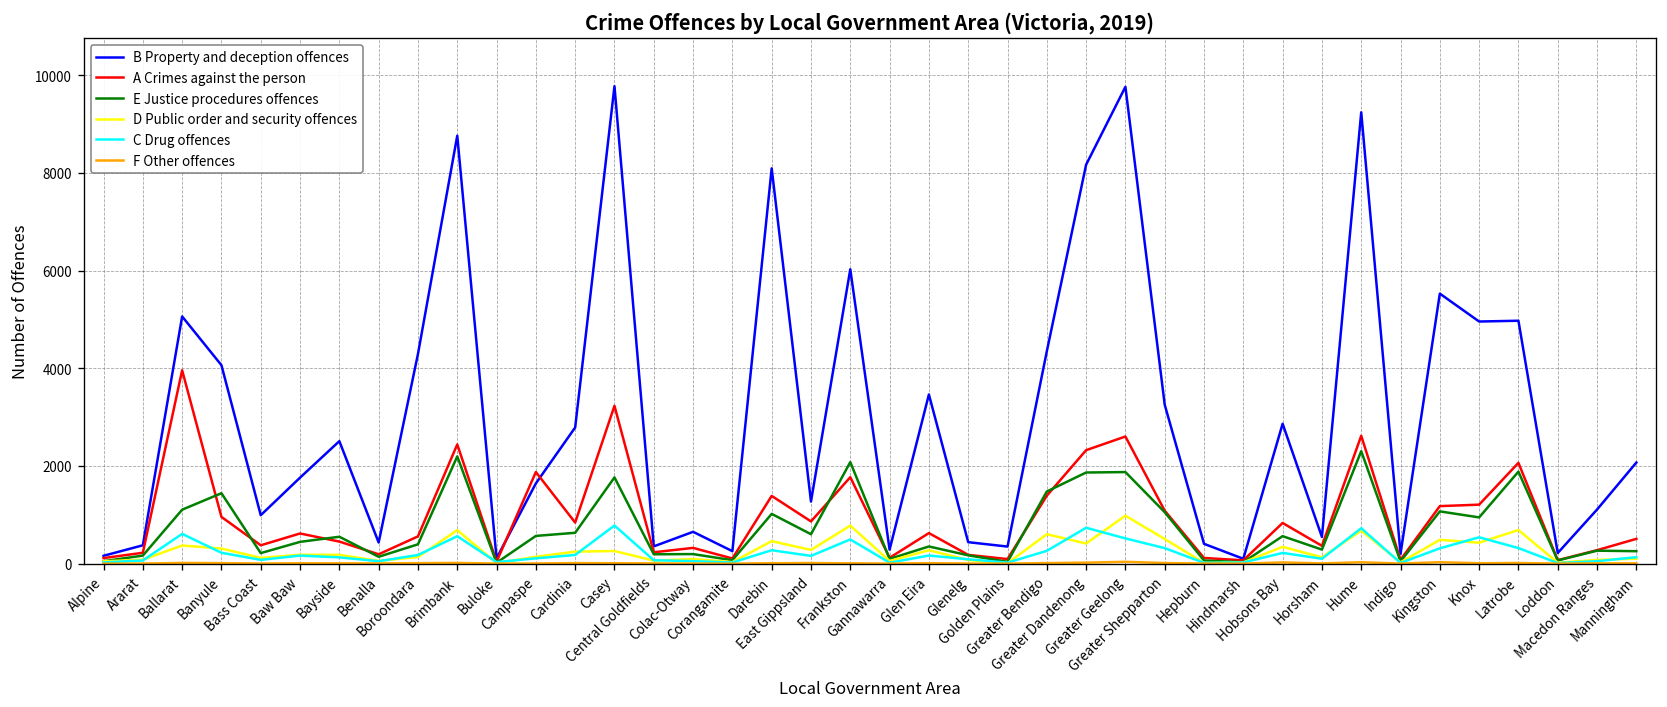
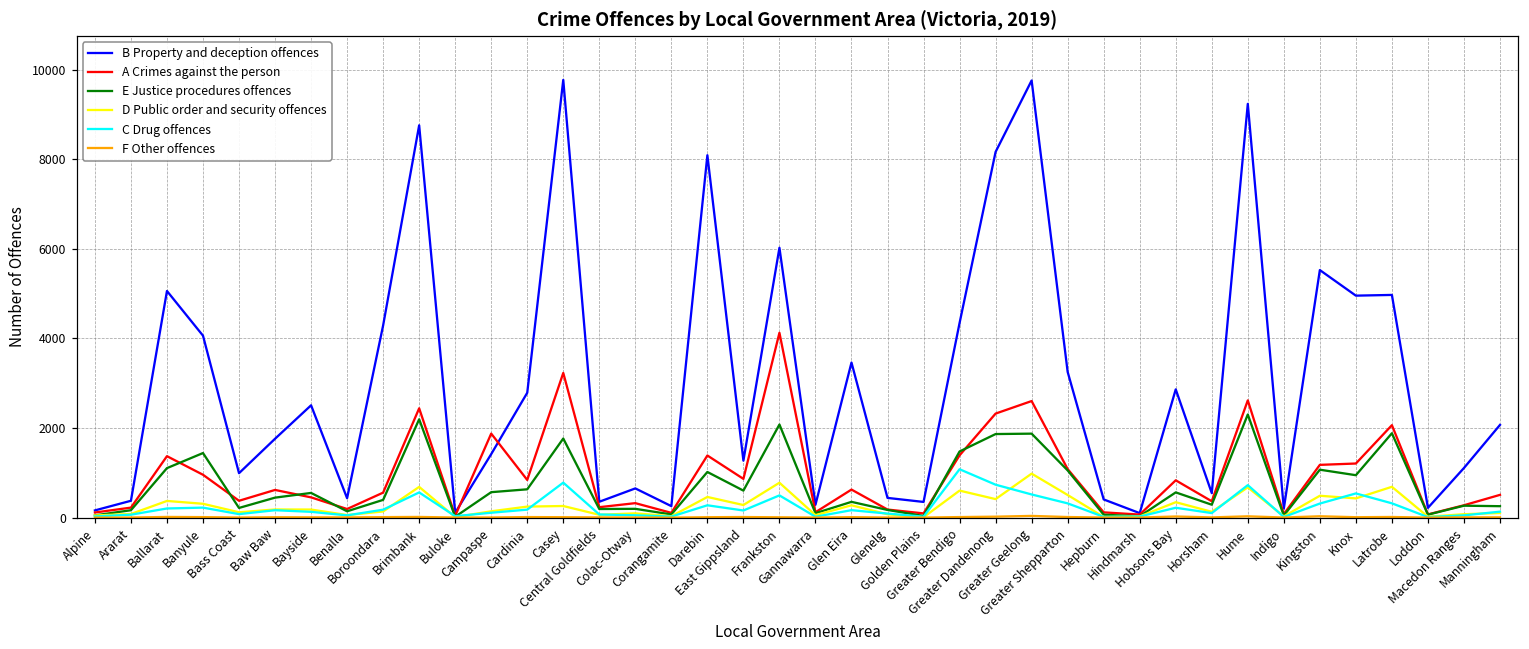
  {
    "B Property and deception offences": {
      "Ararat": 400,
      "Ballarat": 5100,
      "Banyule": 4100,
      "Bass Coast": 1000,
      "Baw Baw": 1800,
      "Bayside": 2500,
      "Benalla": 400,
      "Boroondara": 4300,
      "Brimbank": 8800,
      "Buloke": 100,
-     "Campaspe": 1600,
+     "Campaspe": 1400,
      "Cardinia": 2800,
      "Casey": 9800,
      "Central Goldfields": 400,
      "Colac-Otway": 700,
      "Corangamite": 300,
      "Darebin": 8100,
      "East Gippsland": 1300,
      "Frankston": 6000,
      "Gannawarra": 300,
      "Glen Eira": 3500,
      "Glenelg": 400,
      "Golden Plains": 400,
      "Greater Bendigo": 4300,
      "Greater Dandenong": 8200,
      "Greater Geelong": 9800,
      "Greater Shepparton": 3300,
      "Hepburn": 400,
      "Hobsons Bay": 2900,
      "Horsham": 500,
      "Hume": 9200,
      "Indigo": 200,
      "Kingston": 5500,
      "Knox": 5000,
      "Latrobe": 5000,
      "Loddon": 200,
      "Macedon Ranges": 1100,
      "Manningham": 2100
    },
    "A Crimes against the person": {
-     "Ballarat": 4000,
+     "Ballarat": 1400,
      "Banyule": 1000,
      "Bass Coast": 400,
      "Baw Baw": 600,
      "Bayside": 500,
      "Boroondara": 600,
      "Brimbank": 2400,
      "Campaspe": 1900,
      "Cardinia": 800,
      "Casey": 3200,
      "Colac-Otway": 300,
      "Darebin": 1400,
      "East Gippsland": 900,
-     "Frankston": 1800,
+     "Frankston": 4100,
      "Glen Eira": 600,
      "Greater Bendigo": 1400,
      "Greater Dandenong": 2300,
      "Greater Geelong": 2600,
      "Hobsons Bay": 800,
      "Horsham": 400,
      "Hume": 2600,
      "Kingston": 1200,
      "Knox": 1200,
      "Latrobe": 2100,
      "Manningham": 500
    },
    "E Justice procedures offences": {
      "Ballarat": 1100,
      "Banyule": 1400,
      "Bass Coast": 200,
      "Baw Baw": 400,
      "Bayside": 600,
      "Boroondara": 400,
      "Brimbank": 2200,
      "Campaspe": 600,
      "Cardinia": 600,
      "Casey": 1800,
      "Colac-Otway": 200,
      "Darebin": 1000,
      "East Gippsland": 600,
      "Frankston": 2100,
      "Glen Eira": 400,
      "Greater Bendigo": 1500,
      "Greater Dandenong": 1900,
      "Greater Geelong": 1900,
      "Hobsons Bay": 600,
      "Horsham": 300,
      "Hume": 2300,
      "Kingston": 1100,
      "Knox": 900,
      "Latrobe": 1900,
      "Manningham": 300
    },
    "D Public order and security offences": {
      "Ballarat": 400,
      "Banyule": 300,
      "Brimbank": 700,
      "Cardinia": 200,
      "Casey": 300,
      "Darebin": 500,
      "East Gippsland": 300,
      "Frankston": 800,
      "Glen Eira": 300,
      "Greater Bendigo": 600,
      "Greater Dandenong": 400,
      "Greater Geelong": 1000,
      "Greater Shepparton": 500,
      "Hobsons Bay": 300,
      "Kingston": 500,
      "Knox": 400,
      "Latrobe": 700
    },
    "C Drug offences": {
-     "Ballarat": 600,
+     "Ballarat": 200,
      "Banyule": 200,
      "Brimbank": 600,
      "Cardinia": 200,
      "Casey": 800,
      "Darebin": 300,
      "East Gippsland": 200,
      "Frankston": 500,
      "Glen Eira": 200,
-     "Greater Bendigo": 300,
+     "Greater Bendigo": 1100,
      "Greater Dandenong": 700,
      "Greater Geelong": 500,
      "Greater Shepparton": 300,
      "Hobsons Bay": 200,
      "Kingston": 300,
      "Knox": 500,
      "Latrobe": 300
    },
    "F Other offences": {
      "Ararat": 0,
      "Ballarat": 0,
      "Banyule": 0,
      "Bass Coast": 0,
      "Baw Baw": 0,
      "Bayside": 0,
      "Boroondara": 0,
      "Brimbank": 0,
      "Campaspe": 0,
      "Cardinia": 0,
      "Casey": 0,
      "Darebin": 0,
      "East Gippsland": 0,
      "Frankston": 0,
      "Glen Eira": 0,
      "Glenelg": 0,
      "Greater Bendigo": 0,
      "Greater Dandenong": 0,
      "Greater Geelong": 0,
      "Greater Shepparton": 0,
      "Hobsons Bay": 0,
      "Horsham": 0,
      "Hume": 0,
      "Kingston": 0,
      "Knox": 0,
      "Latrobe": 0,
      "Manningham": 0
    }
  }
